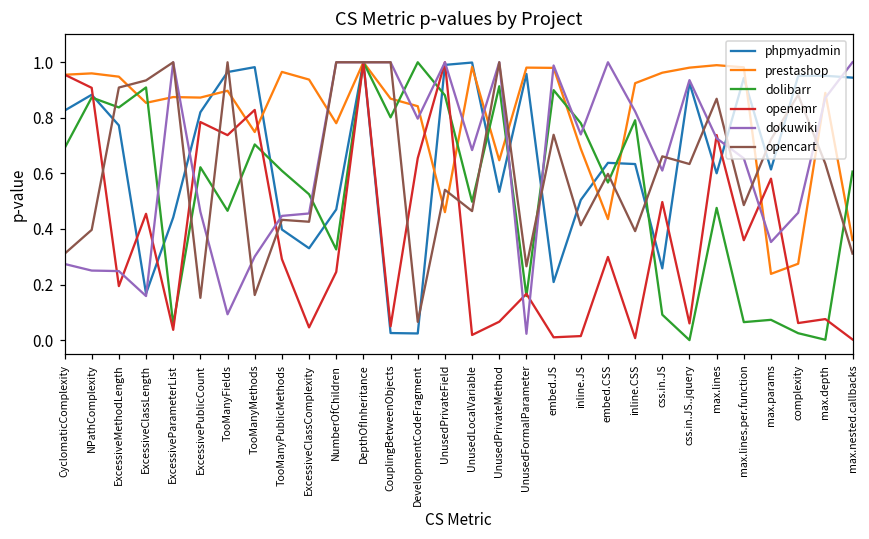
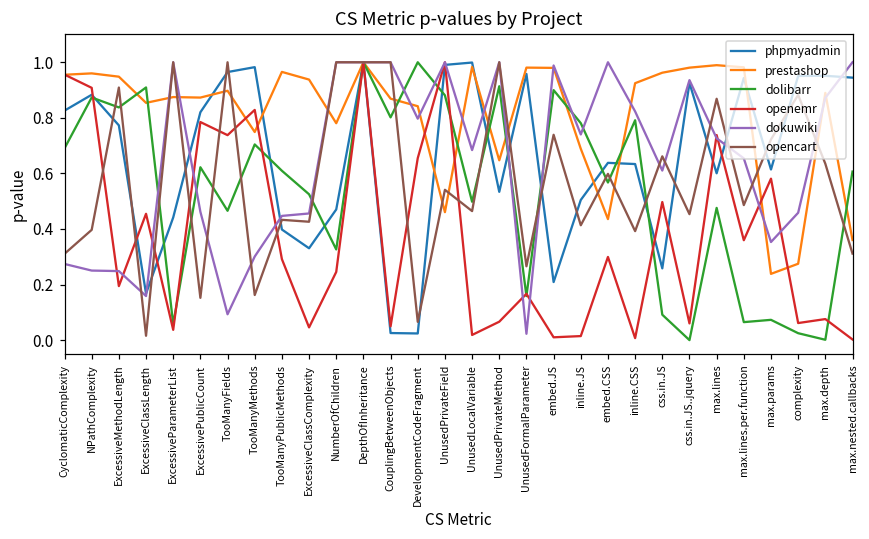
  {
    "phpmyadmin": {
      "CyclomaticComplexity": 0.83,
      "ExcessiveMethodLength": 0.77,
      "ExcessiveParameterList": 0.44,
      "ExcessivePublicCount": 0.82,
      "TooManyFields": 0.96,
      "TooManyMethods": 0.98,
      "TooManyPublicMethods": 0.40,
      "ExcessiveClassComplexity": 0.33,
      "NumberOfChildren": 0.47,
      "CouplingBetweenObjects": 0.03,
      "DevelopmentCodeFragment": 0.02,
      "UnusedLocalVariable": 1.00,
      "UnusedPrivateMethod": 0.53,
      "UnusedFormalParameter": 0.96,
      "embed.JS": 0.21,
      "inline.JS": 0.50,
      "embed.CSS": 0.64,
      "inline.CSS": 0.63,
      "css.in.JS": 0.26,
      "max.lines": 0.60,
      "max.params": 0.61,
      "max.nested.callbacks": 0.94
    },
    "prestashop": {
      "NPathComplexity": 0.96,
      "ExcessiveMethodLength": 0.95,
      "ExcessiveClassLength": 0.85,
      "ExcessiveParameterList": 0.87,
      "ExcessivePublicCount": 0.87,
      "TooManyFields": 0.90,
      "TooManyMethods": 0.75,
      "TooManyPublicMethods": 0.97,
      "ExcessiveClassComplexity": 0.94,
      "NumberOfChildren": 0.78,
      "CouplingBetweenObjects": 0.87,
      "DevelopmentCodeFragment": 0.84,
      "UnusedPrivateField": 0.46,
      "UnusedLocalVariable": 0.98,
      "UnusedPrivateMethod": 0.65,
      "UnusedFormalParameter": 0.98,
      "inline.JS": 0.69,
      "embed.CSS": 0.44,
      "inline.CSS": 0.92,
      "css.in.JS": 0.96,
      "css.in.JS..jquery": 0.98,
      "max.lines": 0.99,
      "max.params": 0.24,
      "complexity": 0.27,
      "max.nested.callbacks": 0.36
    },
    "dolibarr": {
      "CyclomaticComplexity": 0.69,
      "ExcessiveMethodLength": 0.84,
      "ExcessiveClassLength": 0.91,
      "ExcessiveParameterList": 0.06,
      "ExcessivePublicCount": 0.62,
      "TooManyFields": 0.47,
      "TooManyMethods": 0.70,
      "TooManyPublicMethods": 0.61,
      "ExcessiveClassComplexity": 0.52,
      "NumberOfChildren": 0.33,
      "CouplingBetweenObjects": 0.80,
      "DevelopmentCodeFragment": 1.00,
      "UnusedPrivateField": 0.88,
      "UnusedLocalVariable": 0.50,
      "UnusedPrivateMethod": 0.91,
      "embed.JS": 0.90,
      "inline.JS": 0.78,
      "embed.CSS": 0.57,
      "inline.CSS": 0.79,
      "css.in.JS": 0.09,
      "css.in.JS..jquery": 0.00,
      "max.lines": 0.48,
      "max.lines.per.function": 0.06,
      "max.params": 0.07,
      "complexity": 0.02,
      "max.depth": 0.00,
      "max.nested.callbacks": 0.61
    },
    "openemr": {
      "NPathComplexity": 0.91,
      "ExcessiveMethodLength": 0.19,
      "ExcessiveClassLength": 0.45,
      "ExcessiveParameterList": 0.04,
      "ExcessivePublicCount": 0.78,
      "TooManyFields": 0.74,
      "TooManyMethods": 0.83,
      "TooManyPublicMethods": 0.29,
      "ExcessiveClassComplexity": 0.05,
      "NumberOfChildren": 0.25,
      "CouplingBetweenObjects": 0.05,
      "DevelopmentCodeFragment": 0.65,
      "UnusedLocalVariable": 0.02,
      "UnusedPrivateMethod": 0.07,
      "embed.JS": 0.01,
      "inline.JS": 0.01,
      "embed.CSS": 0.30,
      "inline.CSS": 0.01,
      "css.in.JS": 0.50,
      "css.in.JS..jquery": 0.06,
      "max.lines": 0.74,
      "max.lines.per.function": 0.36,
      "max.params": 0.58,
      "complexity": 0.06,
      "max.depth": 0.08,
      "max.nested.callbacks": 0.00
    },
    "dokuwiki": {
      "CyclomaticComplexity": 0.27,
      "NPathComplexity": 0.25,
      "ExcessiveMethodLength": 0.25,
      "ExcessivePublicCount": 0.46,
      "TooManyFields": 0.09,
      "TooManyMethods": 0.30,
      "TooManyPublicMethods": 0.45,
      "ExcessiveClassComplexity": 0.46,
      "DevelopmentCodeFragment": 0.80,
      "UnusedLocalVariable": 0.68,
      "UnusedFormalParameter": 0.02,
      "inline.JS": 0.74,
      "embed.CSS": 1.00,
      "inline.CSS": 0.82,
      "css.in.JS": 0.61,
      "max.lines": 0.73,
      "max.lines.per.function": 0.65,
      "max.params": 0.35,
      "complexity": 0.46,
      "max.nested.callbacks": 1.00
    },
    "opencart": {
      "CyclomaticComplexity": 0.31,
      "NPathComplexity": 0.40,
      "ExcessiveMethodLength": 0.91,
-     "ExcessiveClassLength": 0.93,
+     "ExcessiveClassLength": 0.02,
      "ExcessivePublicCount": 0.15,
      "TooManyFields": 1.00,
      "TooManyMethods": 0.16,
      "TooManyPublicMethods": 0.43,
      "ExcessiveClassComplexity": 0.43,
      "DevelopmentCodeFragment": 0.07,
      "UnusedPrivateField": 0.54,
      "UnusedLocalVariable": 0.46,
      "UnusedFormalParameter": 0.27,
      "embed.JS": 0.74,
      "inline.JS": 0.41,
      "embed.CSS": 0.60,
      "inline.CSS": 0.39,
      "css.in.JS": 0.66,
-     "css.in.JS..jquery": 0.63,
+     "css.in.JS..jquery": 0.45,
      "max.lines": 0.87,
      "max.lines.per.function": 0.49,
      "max.depth": 0.63,
      "max.nested.callbacks": 0.31
    }
  }
